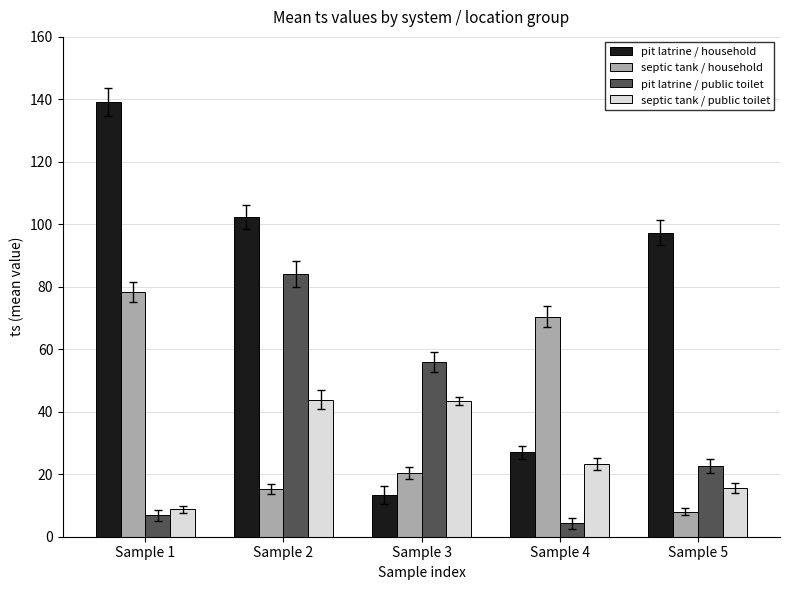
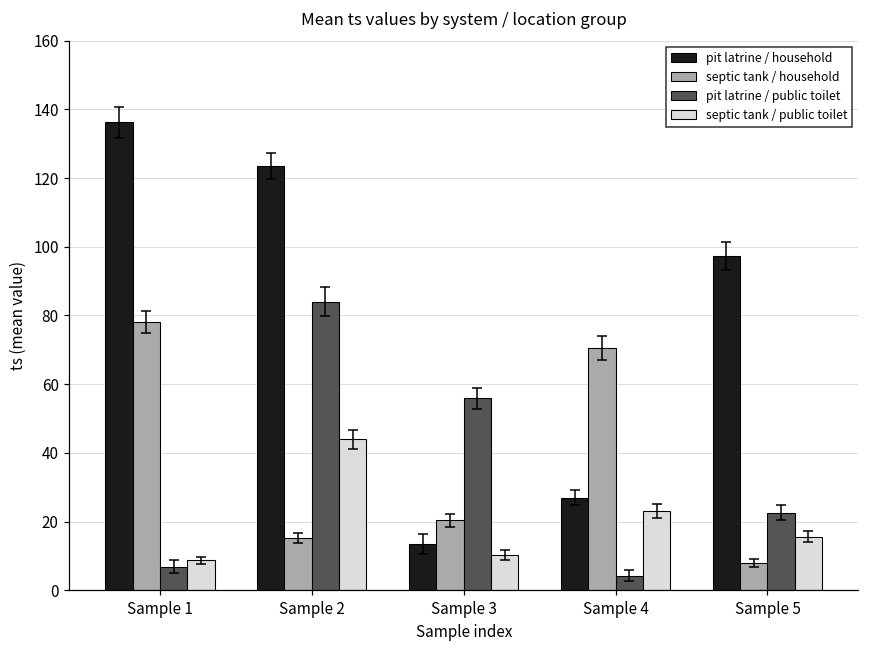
  {
    "pit latrine / household": {
-     "Sample 1": 139,
-     "Sample 2": 102,
+     "Sample 1": 136,
+     "Sample 2": 124,
      "Sample 3": 13,
      "Sample 4": 27,
      "Sample 5": 97
    },
    "septic tank / household": {
      "Sample 1": 78,
      "Sample 2": 15,
      "Sample 3": 20,
      "Sample 4": 70,
      "Sample 5": 8
    },
    "pit latrine / public toilet": {
      "Sample 1": 7,
      "Sample 2": 84,
      "Sample 3": 56,
      "Sample 4": 4,
      "Sample 5": 23
    },
    "septic tank / public toilet": {
      "Sample 1": 9,
      "Sample 2": 44,
-     "Sample 3": 43,
+     "Sample 3": 10,
      "Sample 4": 23,
      "Sample 5": 16
    }
  }
